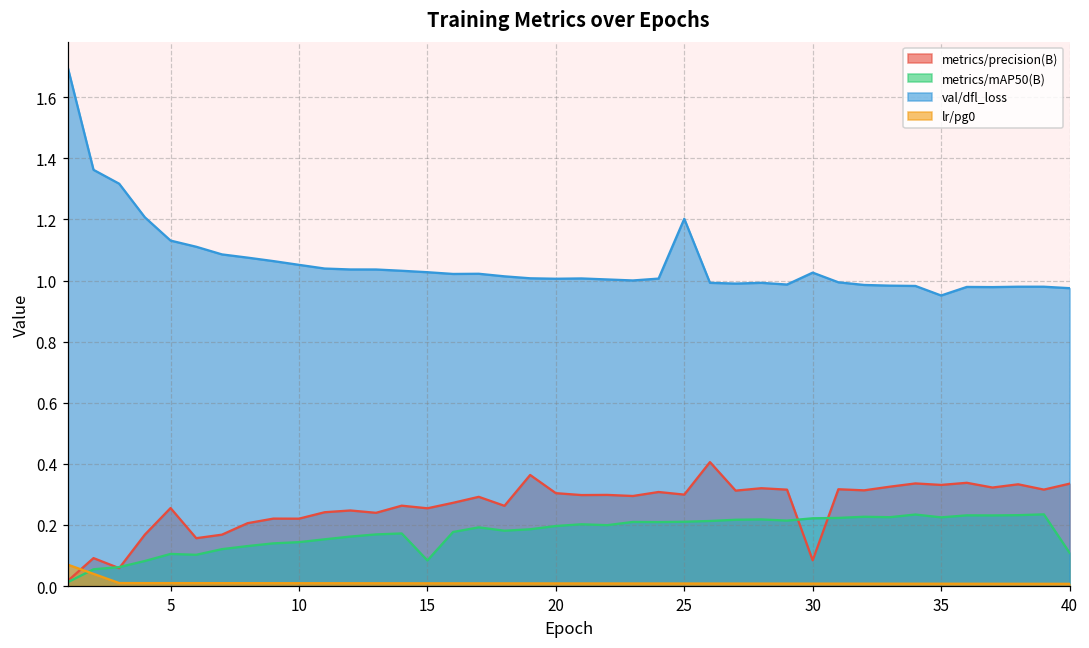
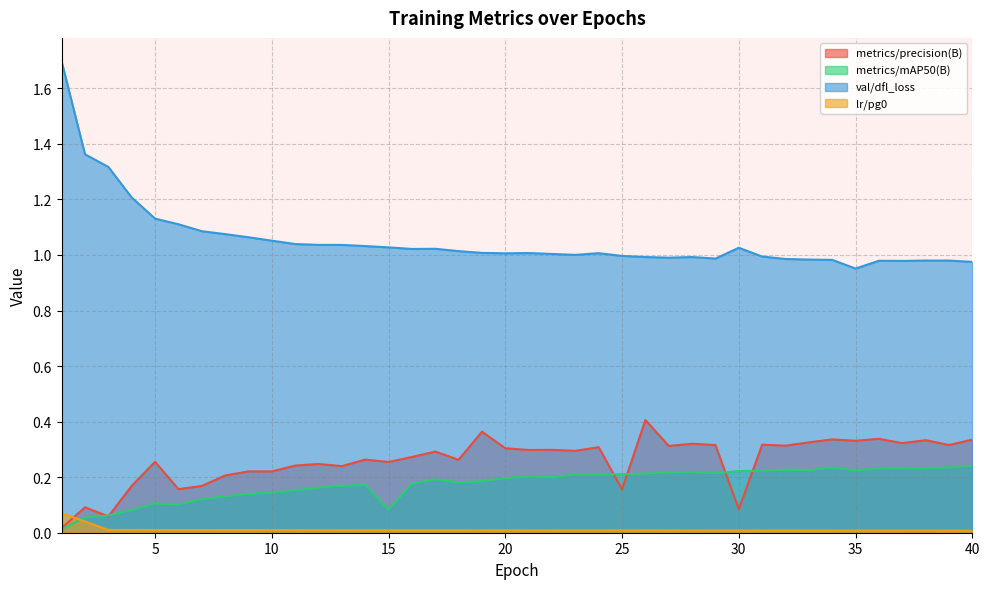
  {
    "metrics/precision(B)": {
      "5": 0.26,
      "10": 0.22,
      "15": 0.25,
      "20": 0.30,
-     "25": 0.30,
+     "25": 0.16,
      "30": 0.08,
      "35": 0.33,
      "40": 0.34
    },
    "metrics/mAP50(B)": {
      "5": 0.11,
      "10": 0.14,
      "15": 0.08,
      "20": 0.20,
      "25": 0.21,
      "30": 0.22,
      "35": 0.22,
-     "40": 0.11
+     "40": 0.24
    },
    "val/dfl_loss": {
      "5": 1.13,
      "10": 1.05,
      "15": 1.03,
      "20": 1.01,
-     "25": 1.20,
+     "25": 1.00,
      "30": 1.03,
      "35": 0.95,
      "40": 0.98
    },
    "lr/pg0": {
      "5": 0.01,
      "10": 0.01,
      "15": 0.01,
      "20": 0.01,
      "25": 0.01,
      "30": 0.01,
      "35": 0.01,
      "40": 0.01
    }
  }
